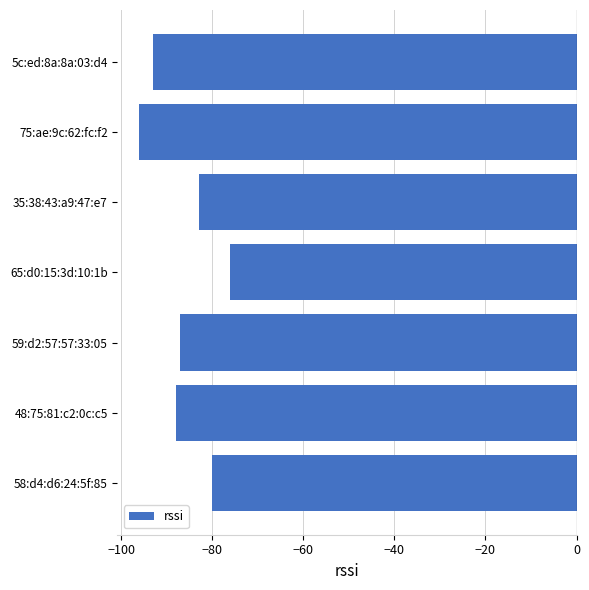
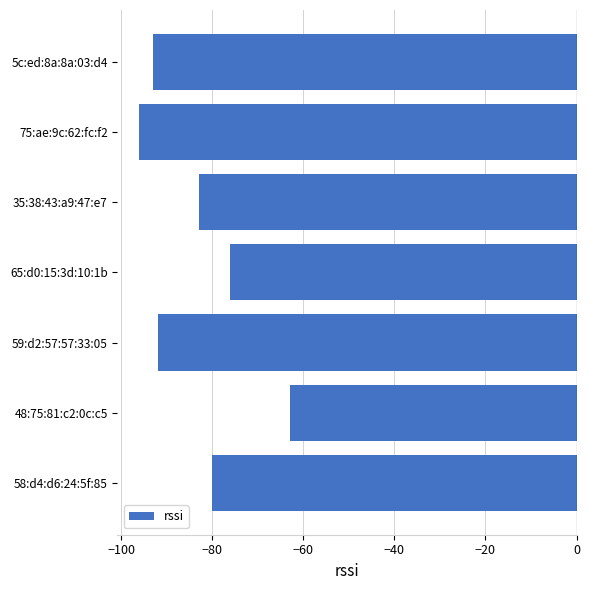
  {
    "5c:ed:8a:8a:03:d4": -93,
    "75:ae:9c:62:fc:f2": -96,
    "35:38:43:a9:47:e7": -83,
    "65:d0:15:3d:10:1b": -76,
-   "59:d2:57:57:33:05": -87,
-   "48:75:81:c2:0c:c5": -88,
+   "59:d2:57:57:33:05": -92,
+   "48:75:81:c2:0c:c5": -63,
    "58:d4:d6:24:5f:85": -80
  }
